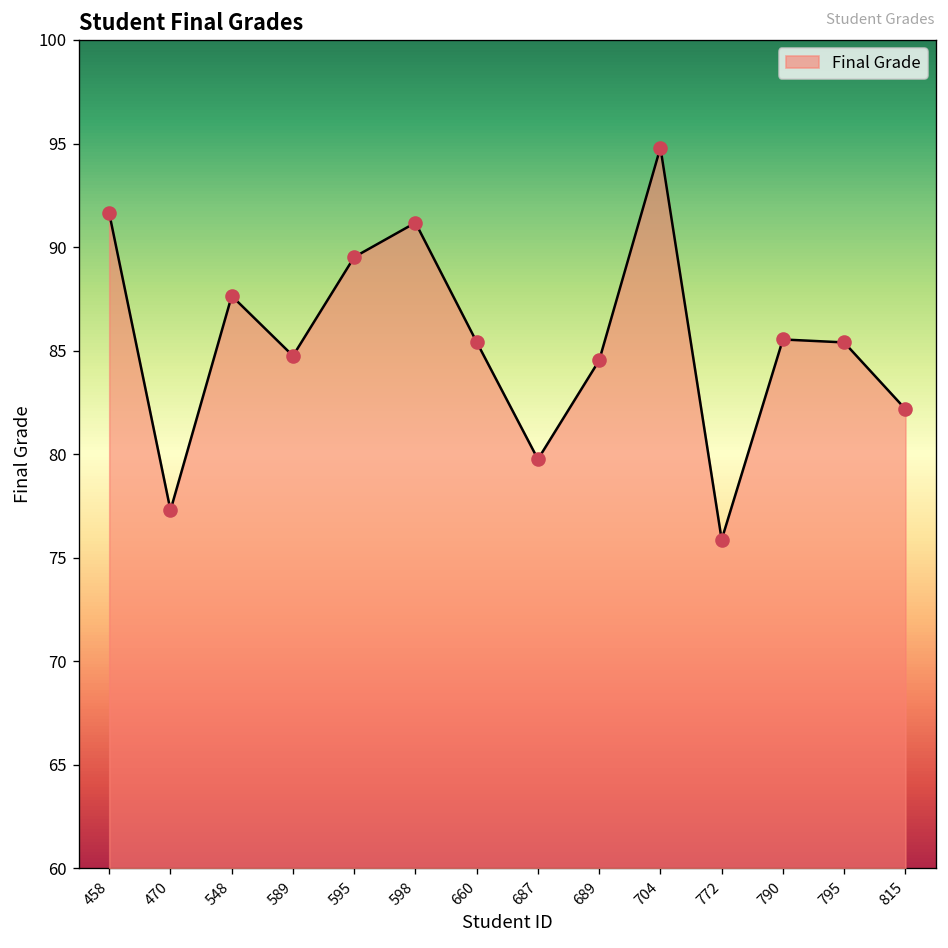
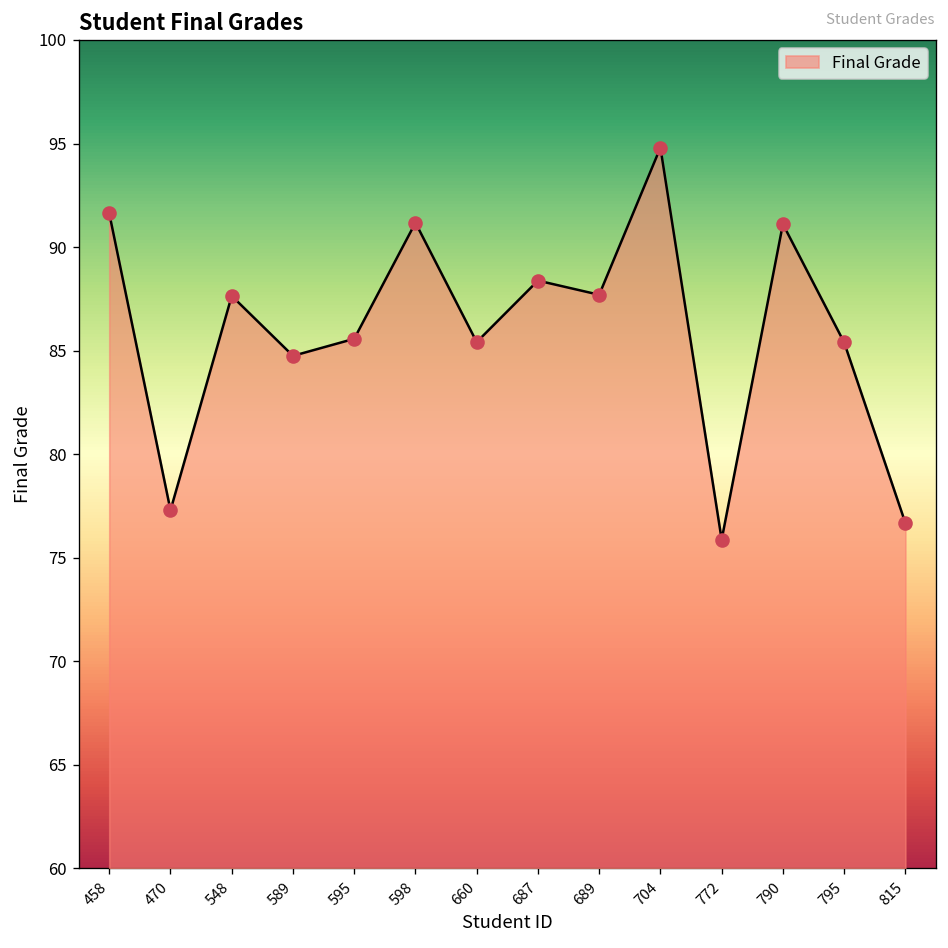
  {
    "458": 91.6,
    "470": 77.3,
    "548": 87.6,
    "589": 84.7,
-   "595": 89.5,
+   "595": 85.6,
    "598": 91.2,
    "660": 85.4,
-   "687": 79.8,
-   "689": 84.5,
+   "687": 88.4,
+   "689": 87.7,
    "704": 94.8,
    "772": 75.9,
-   "790": 85.5,
+   "790": 91.1,
    "795": 85.4,
-   "815": 82.2
+   "815": 76.7
  }
